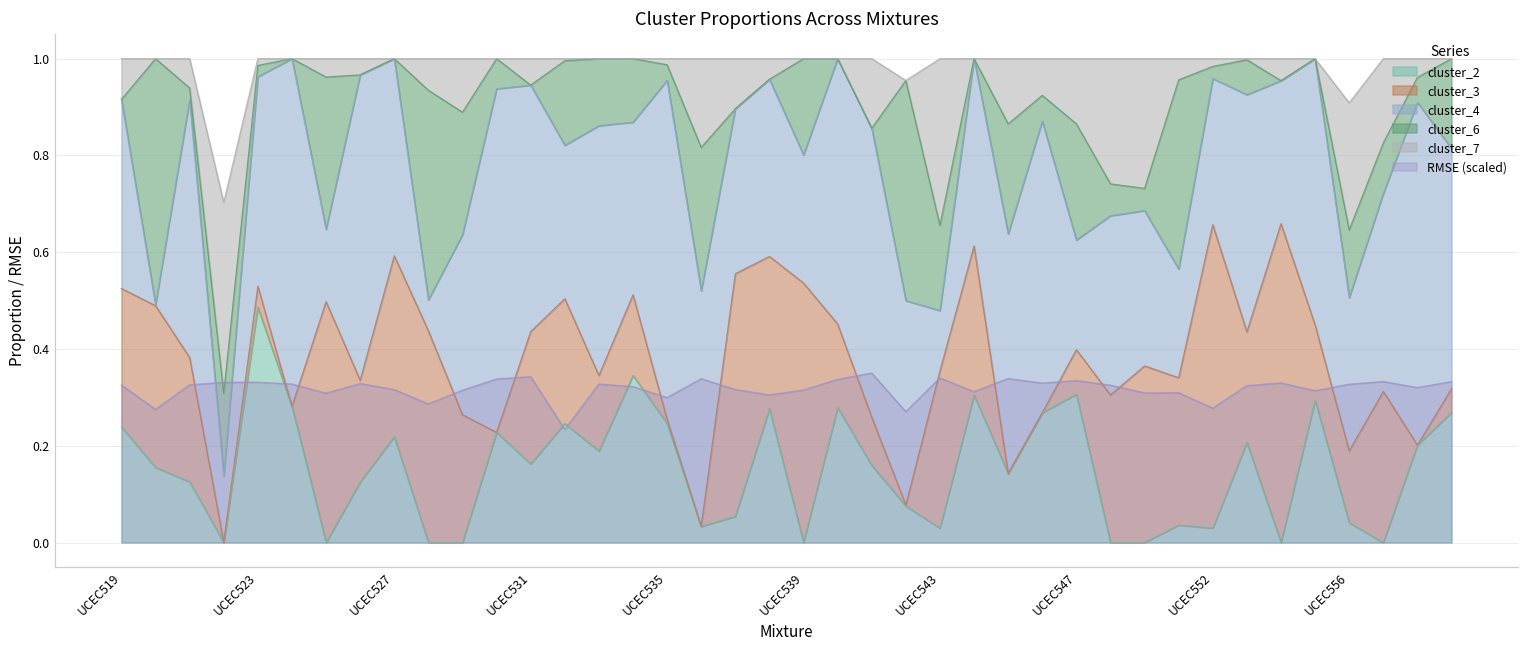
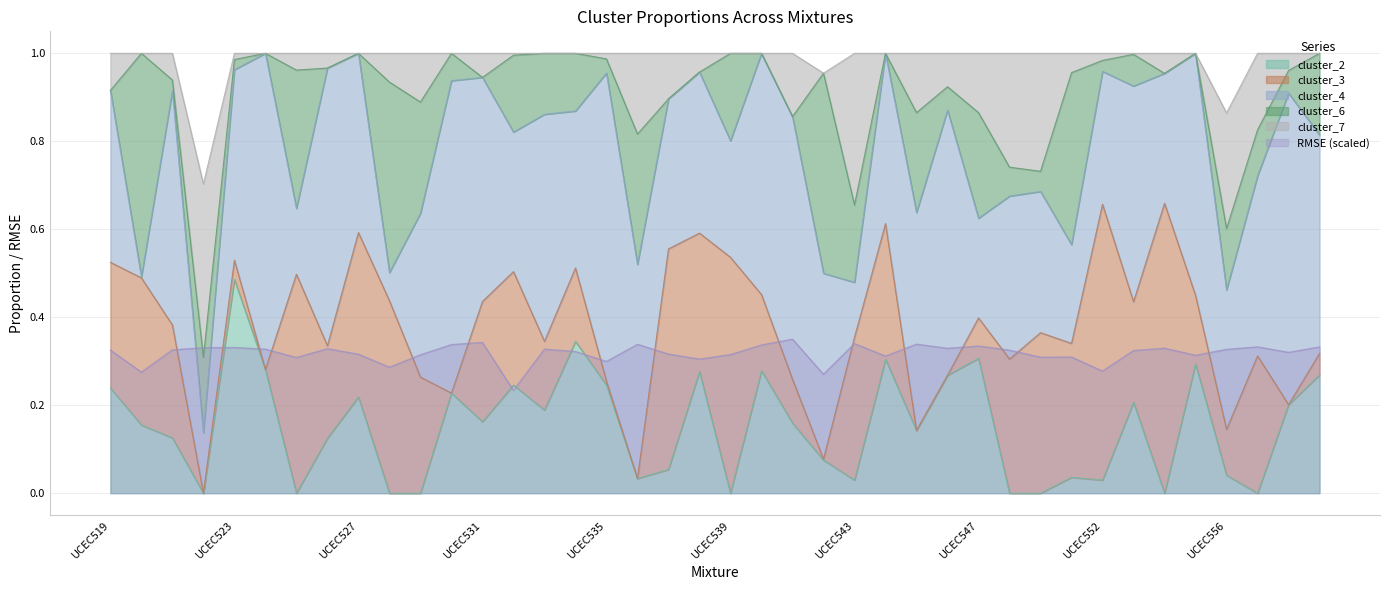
  {
    "cluster_3": {
      "UCEC519": 0.29,
      "UCEC523": 0.04,
      "UCEC527": 0.37,
      "UCEC531": 0.27,
      "UCEC535": 0.01,
      "UCEC539": 0.54,
      "UCEC543": 0.32,
      "UCEC547": 0.09,
      "UCEC552": 0.63,
-     "UCEC556": 0.15
+     "UCEC556": 0.10
    }
  }
